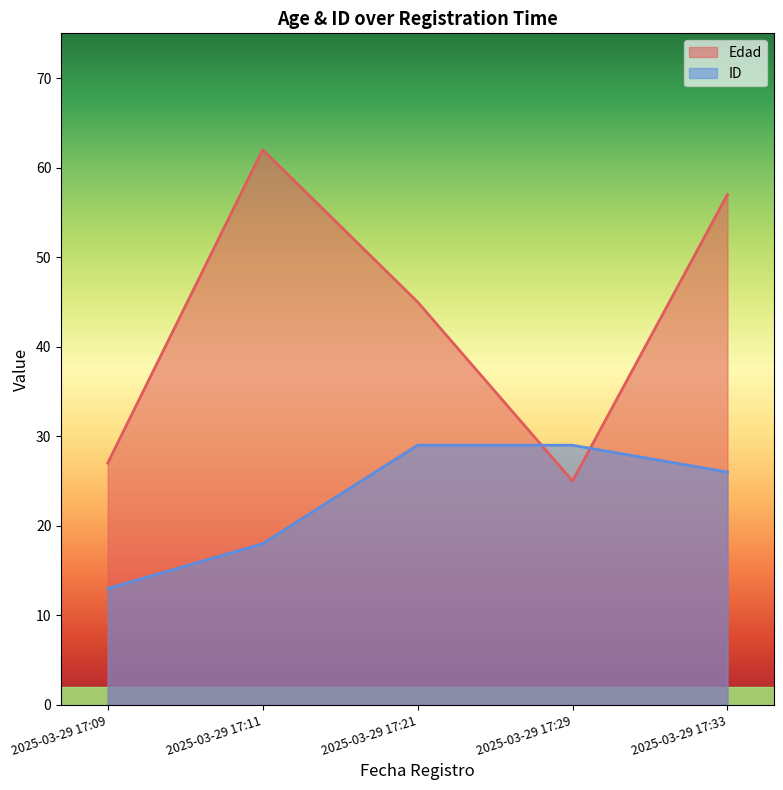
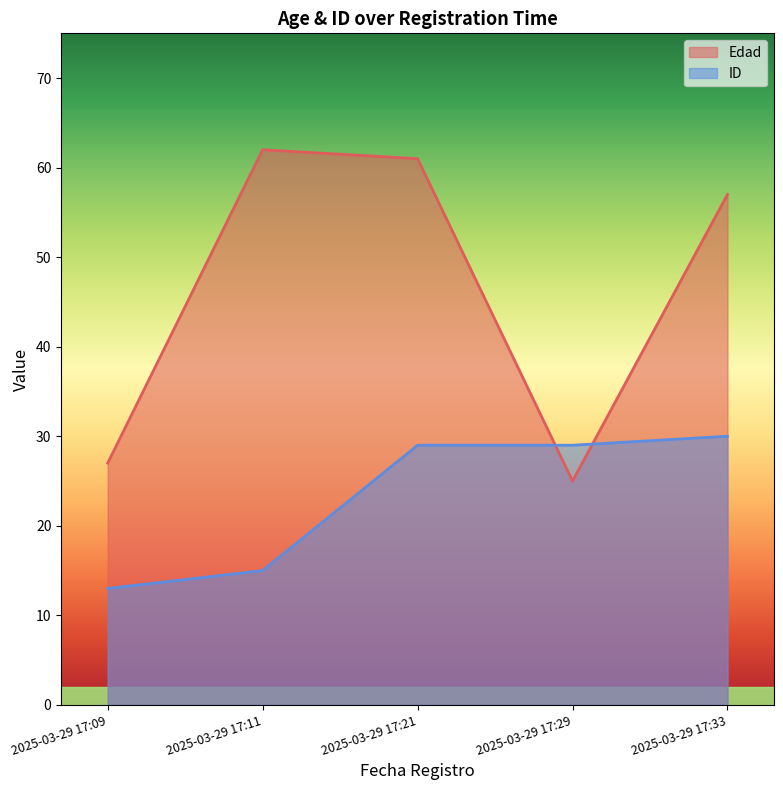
  {
    "Edad": {
      "2025-03-29 17:09": 27,
      "2025-03-29 17:11": 62,
-     "2025-03-29 17:21": 45,
+     "2025-03-29 17:21": 61,
      "2025-03-29 17:29": 25,
      "2025-03-29 17:33": 57
    },
    "ID": {
      "2025-03-29 17:09": 13,
-     "2025-03-29 17:11": 18,
+     "2025-03-29 17:11": 15,
      "2025-03-29 17:21": 29,
      "2025-03-29 17:29": 29,
-     "2025-03-29 17:33": 26
+     "2025-03-29 17:33": 30
    }
  }
